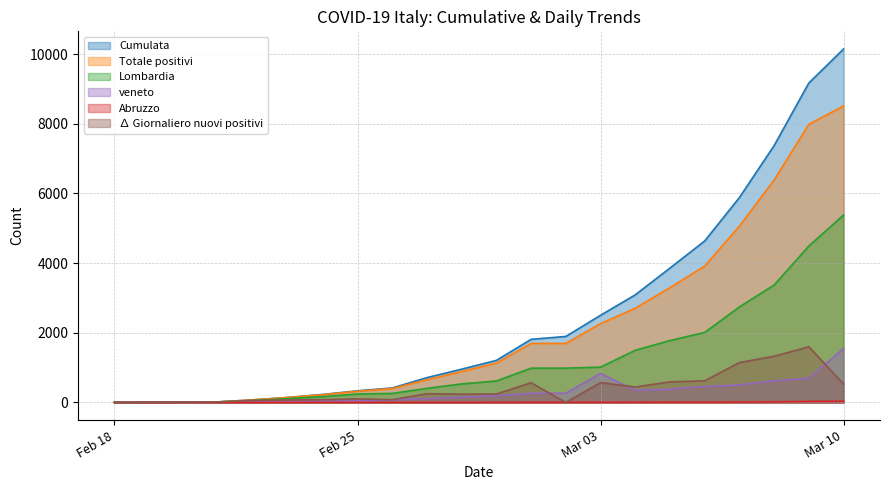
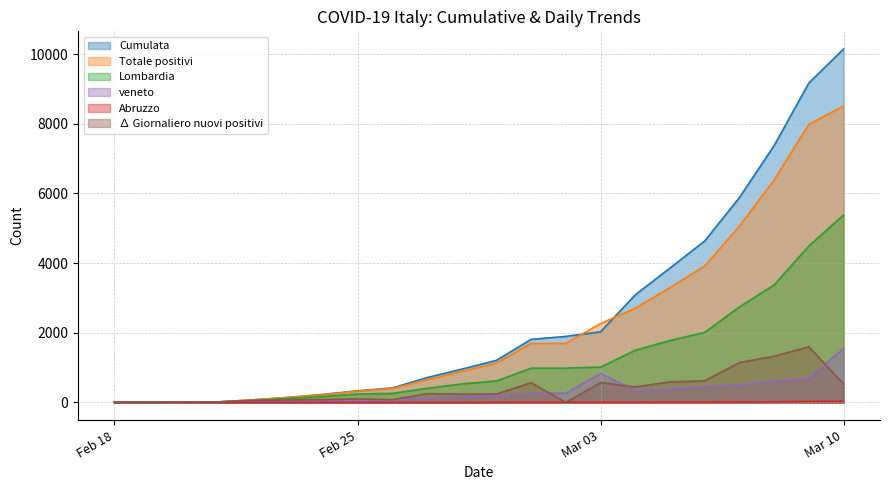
  {
    "Cumulata": {
-     "Mar 03": 2500,
+     "Mar 03": 2000,
      "Mar 10": 10100
    },
    "Lombardia": {
      "Feb 25": 200,
      "Mar 03": 1000,
      "Mar 10": 5400
    },
    "veneto": {
      "Mar 03": 800,
      "Mar 10": 1500
    }
  }
